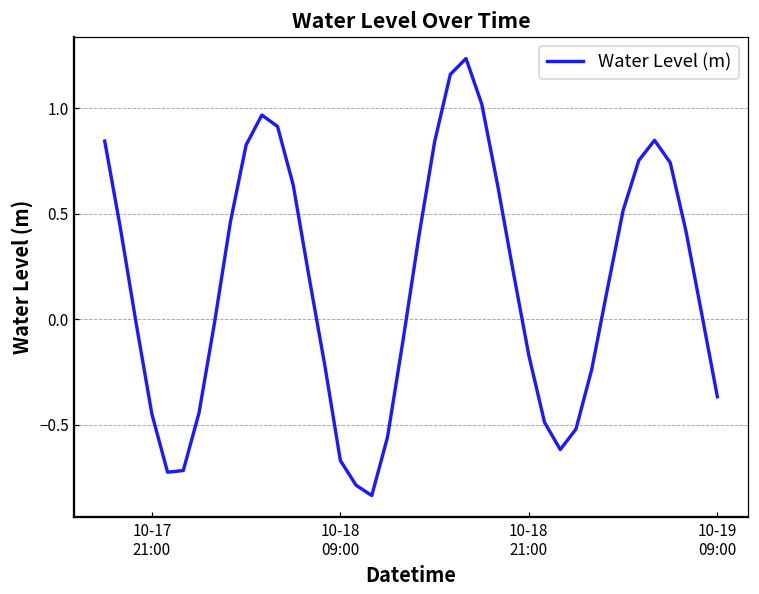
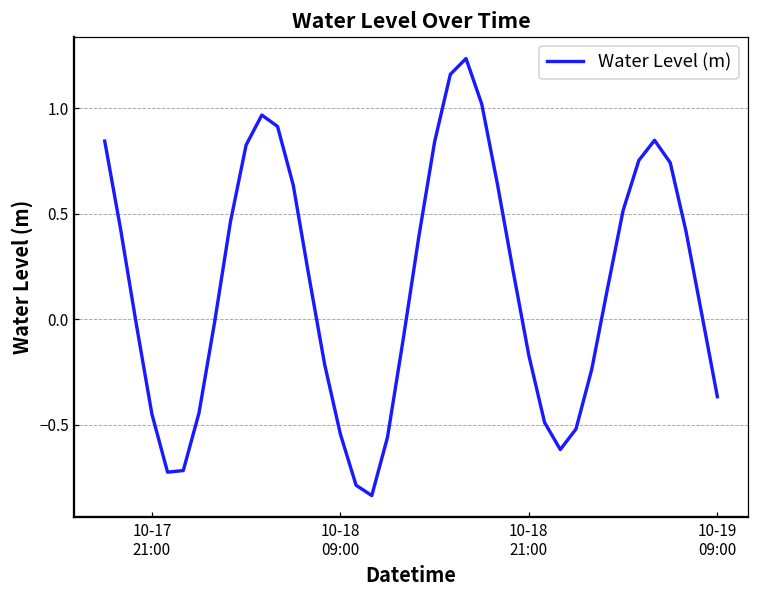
  {
    "10-17 21:00": -0.45,
-   "10-18 09:00": -0.67,
+   "10-18 09:00": -0.54,
    "10-18 21:00": -0.17,
    "10-19 09:00": -0.37
  }
